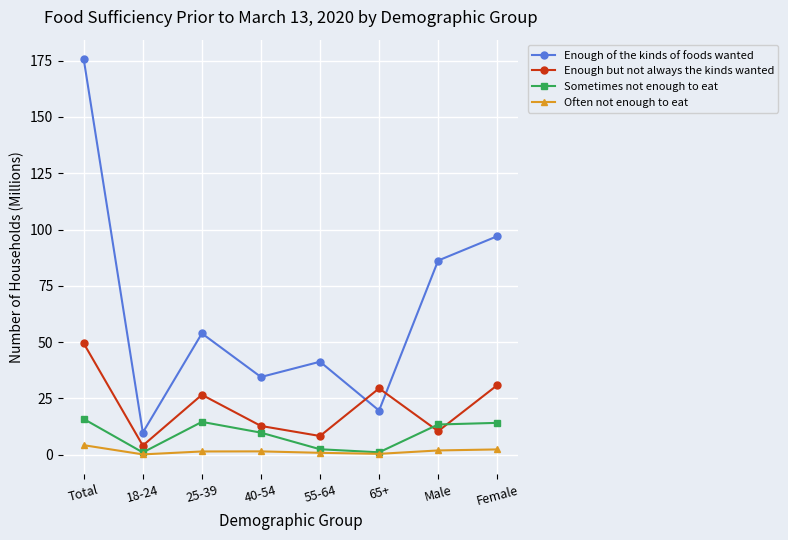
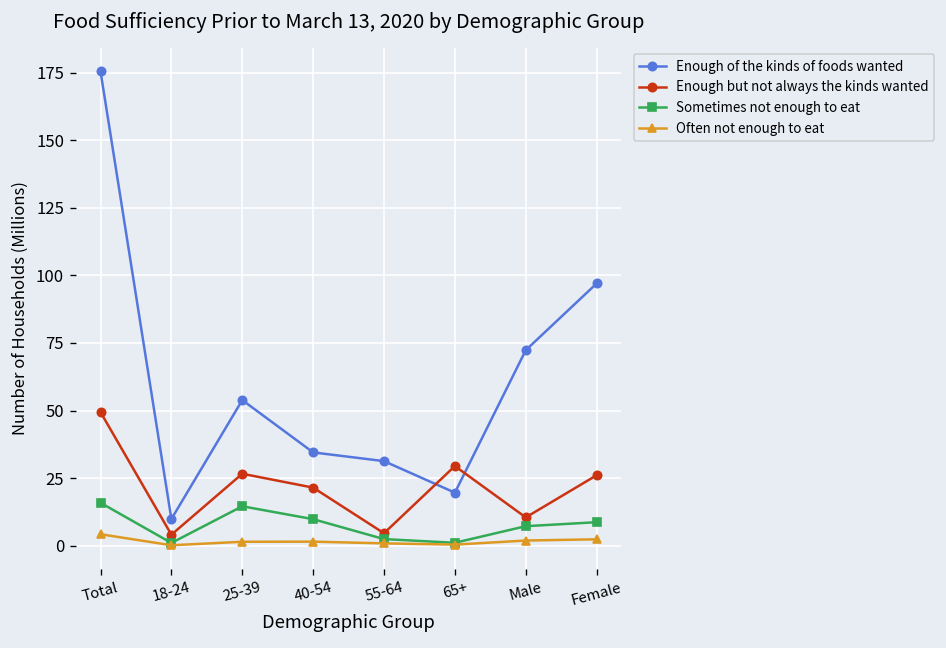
  {
    "Enough of the kinds of foods wanted": {
      "Total": 176,
      "18-24": 10,
      "25-39": 54,
      "40-54": 34,
-     "55-64": 41,
+     "55-64": 31,
      "65+": 20,
-     "Male": 86,
+     "Male": 72,
      "Female": 97
    },
    "Enough but not always the kinds wanted": {
      "Total": 49,
      "18-24": 4,
      "25-39": 27,
-     "40-54": 13,
-     "55-64": 8,
+     "40-54": 21,
+     "55-64": 5,
      "65+": 29,
      "Male": 10,
-     "Female": 31
+     "Female": 26
    },
    "Sometimes not enough to eat": {
      "Total": 16,
      "25-39": 15,
      "40-54": 10,
      "55-64": 2,
-     "Male": 13,
-     "Female": 14
+     "Male": 7,
+     "Female": 9
    },
    "Often not enough to eat": {
      "Total": 4,
      "25-39": 1,
      "40-54": 1,
      "55-64": 1,
      "Male": 2,
      "Female": 2
    }
  }
